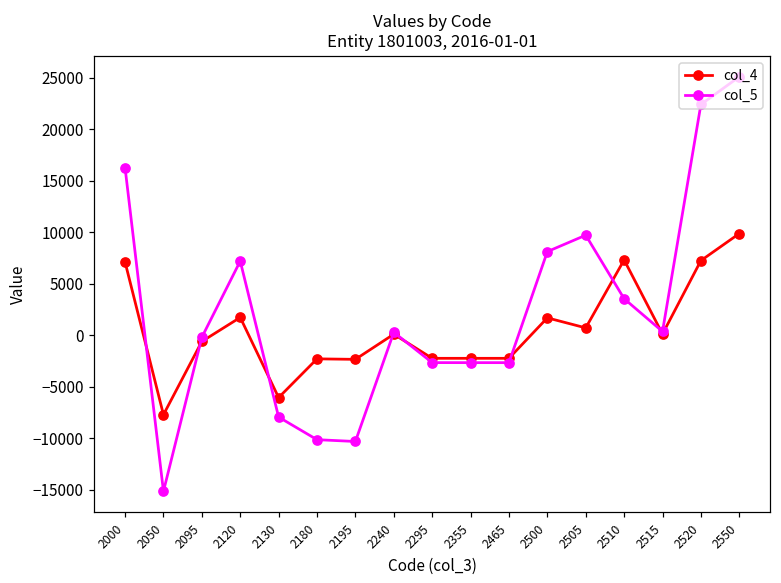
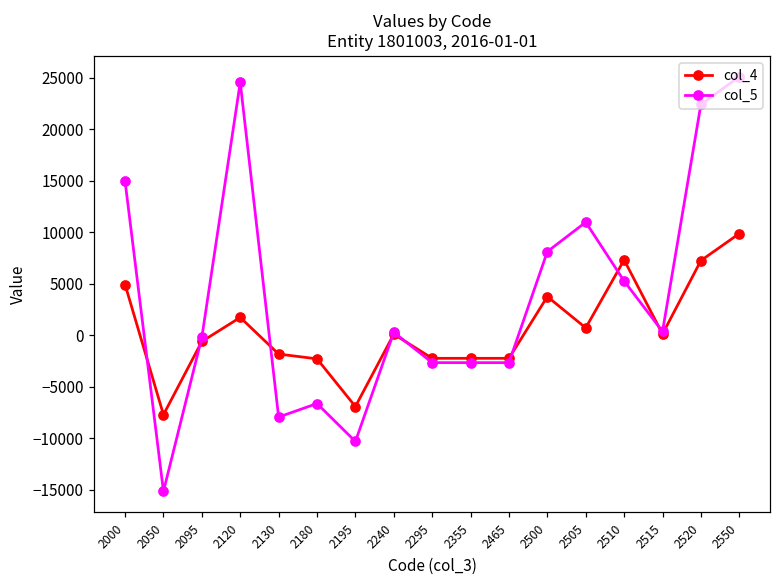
  {
    "col_4": {
-     "2000": 7000,
+     "2000": 5000,
      "2050": -8000,
      "2095": -1000,
      "2120": 2000,
-     "2130": -6000,
+     "2130": -2000,
      "2180": -2000,
-     "2195": -2000,
+     "2195": -7000,
      "2295": -2000,
      "2355": -2000,
      "2465": -2000,
-     "2500": 2000,
+     "2500": 4000,
      "2505": 1000,
      "2510": 7000,
      "2520": 7000,
      "2550": 10000
    },
    "col_5": {
-     "2000": 16000,
+     "2000": 15000,
      "2050": -15000,
      "2095": 0,
-     "2120": 7000,
+     "2120": 25000,
      "2130": -8000,
-     "2180": -10000,
+     "2180": -7000,
      "2195": -10000,
      "2295": -3000,
      "2355": -3000,
      "2465": -3000,
      "2500": 8000,
-     "2505": 10000,
-     "2510": 4000
+     "2505": 11000,
+     "2510": 5000
    }
  }
